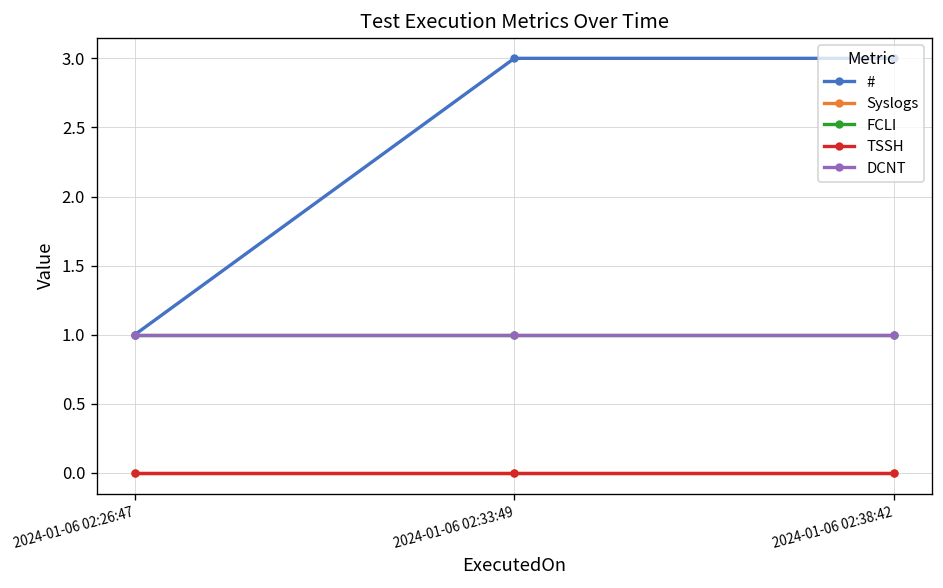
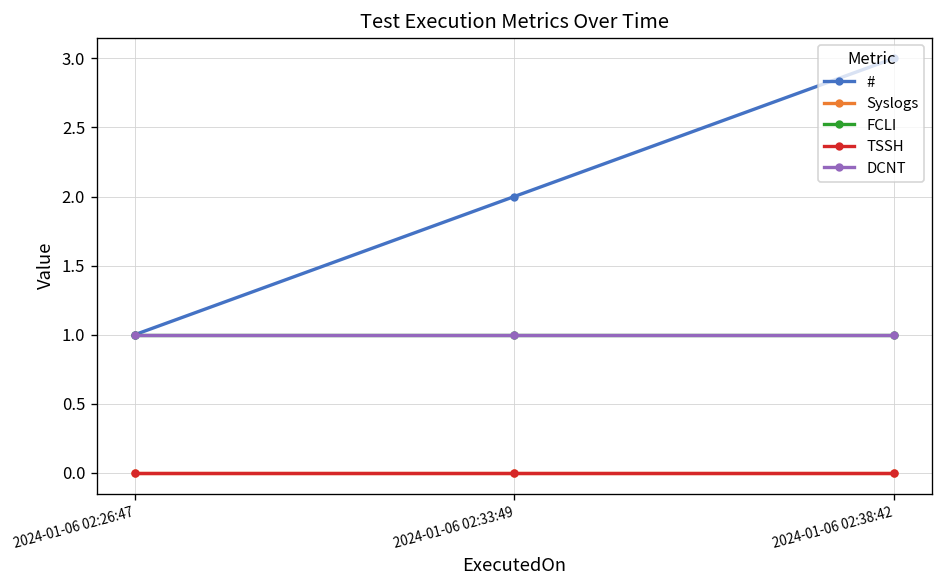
  {
    "#": {
-     "2024-01-06 02:33:49": 3
+     "2024-01-06 02:33:49": 2
    },
    "TSSH": {
      "2024-01-06 02:26:47": 0,
      "2024-01-06 02:33:49": 0,
      "2024-01-06 02:38:42": 0
    },
    "DCNT": {
      "2024-01-06 02:33:49": 1,
      "2024-01-06 02:38:42": 1
    }
  }
